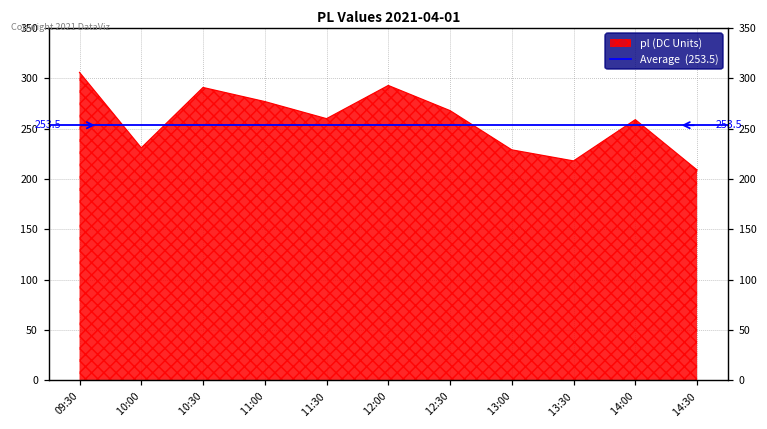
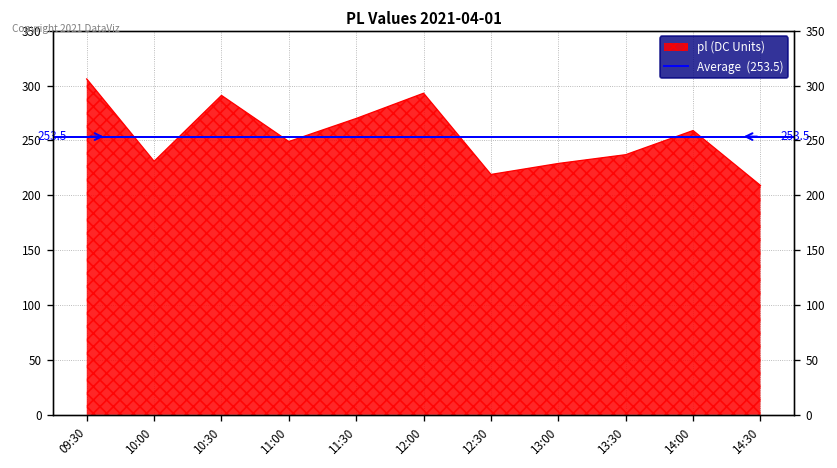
  {
    "09:30": 310,
    "10:00": 230,
    "10:30": 290,
-   "11:00": 280,
-   "11:30": 260,
+   "11:00": 250,
+   "11:30": 270,
    "12:00": 290,
-   "12:30": 270,
+   "12:30": 220,
    "13:00": 230,
-   "13:30": 220,
+   "13:30": 240,
    "14:00": 260,
    "14:30": 210
  }
